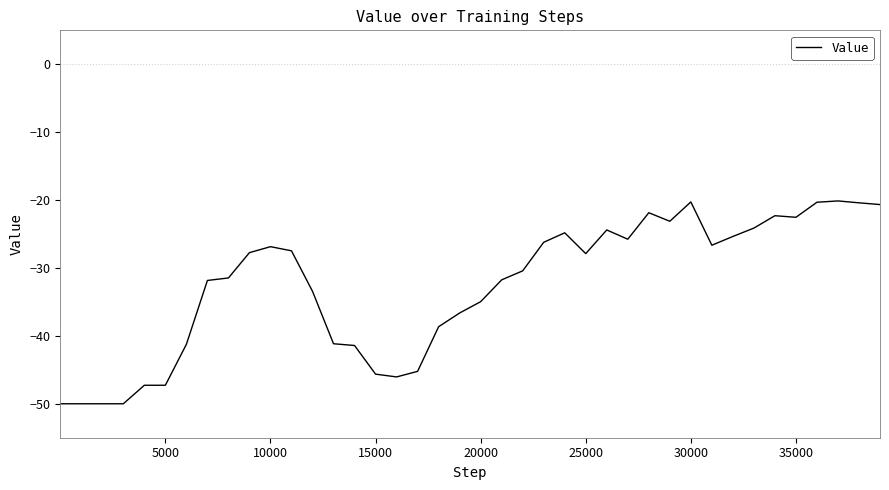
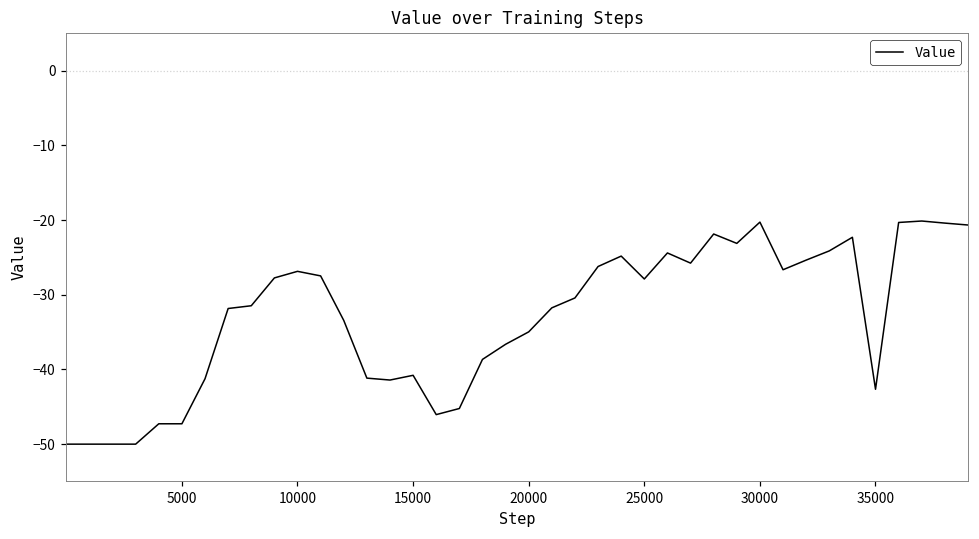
  {
    "5000": -47,
    "10000": -27,
-   "15000": -46,
+   "15000": -41,
    "20000": -35,
    "25000": -28,
    "30000": -20,
-   "35000": -23
+   "35000": -43
  }
